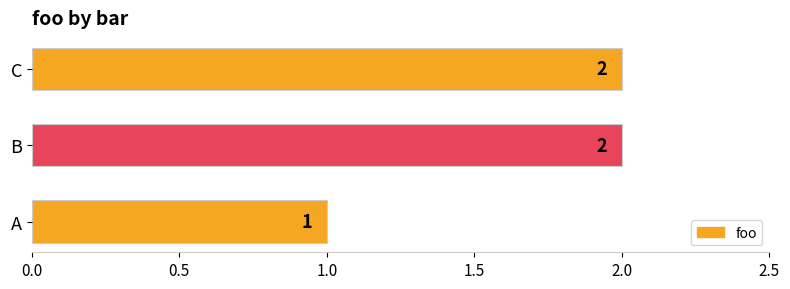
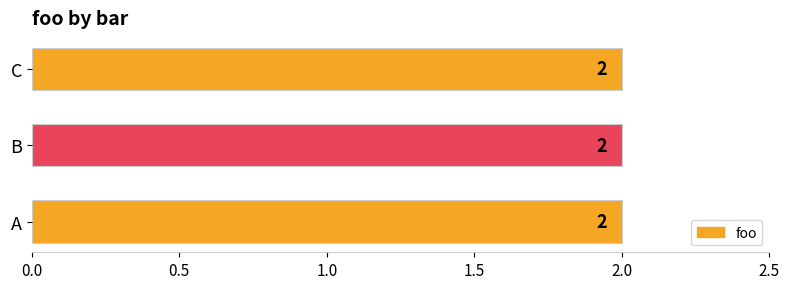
  {
    "C": 2,
    "B": 2,
-   "A": 1
+   "A": 2
  }
